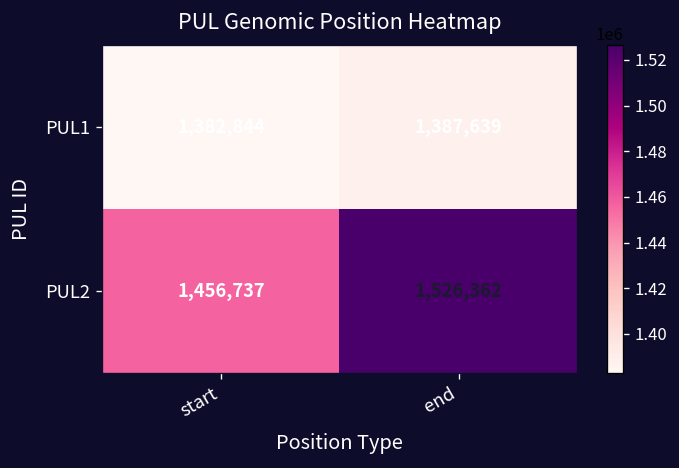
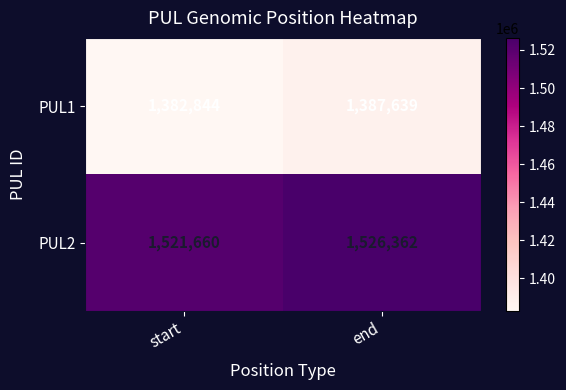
  {
    "PUL2": {
-     "start": "1,456,737",
+     "start": "1,521,660",
      "end": "1,526,362"
    }
  }
